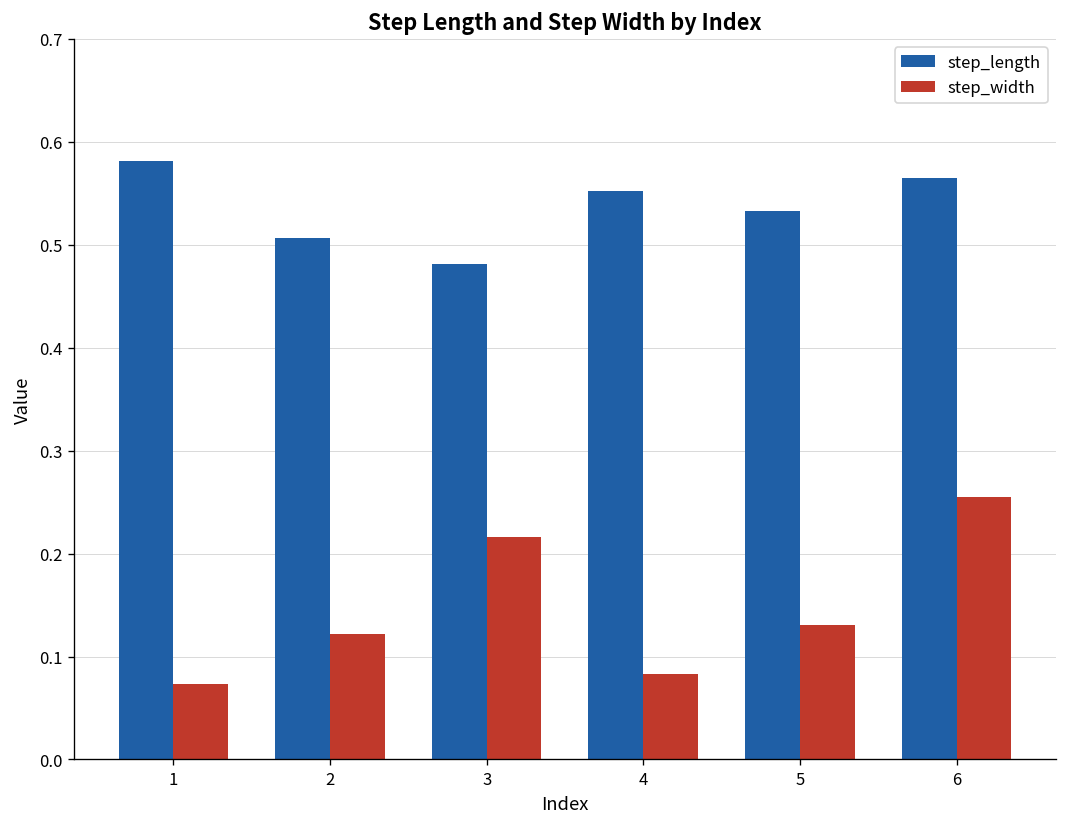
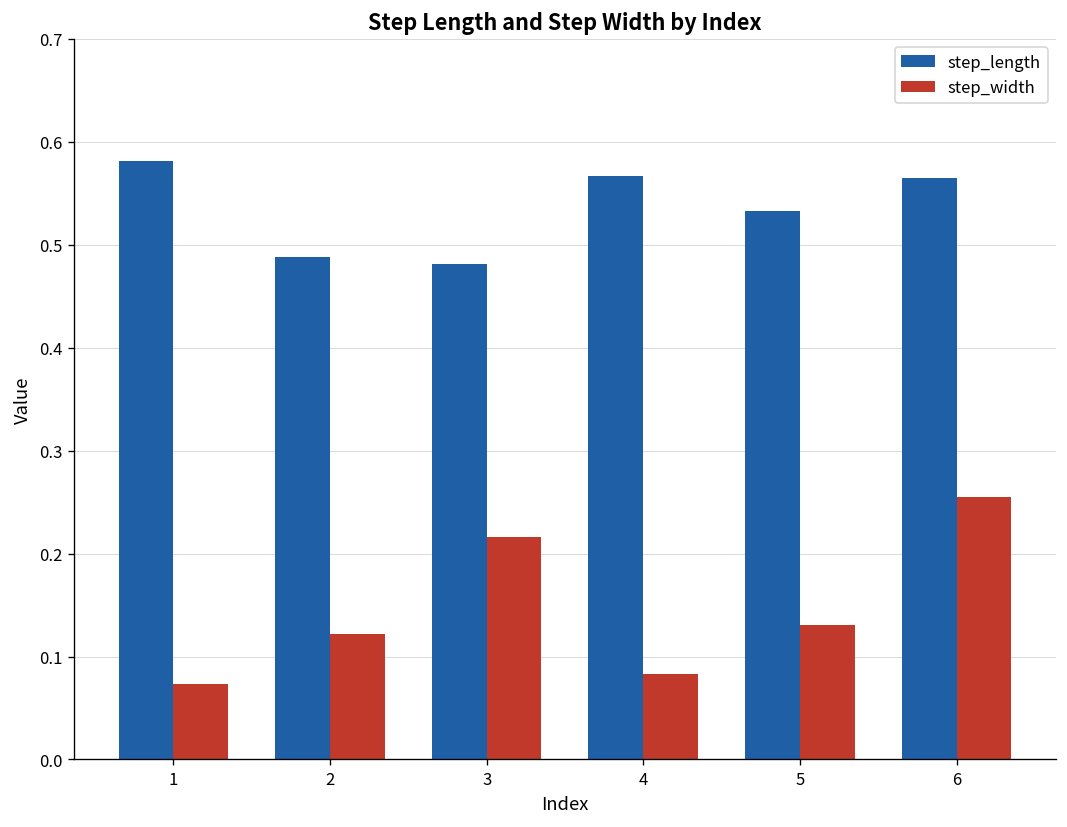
  {
    "step_length": {
      "1": 0.58,
-     "2": 0.51,
+     "2": 0.49,
      "3": 0.48,
-     "4": 0.55,
+     "4": 0.57,
      "5": 0.53,
      "6": 0.56
    },
    "step_width": {
      "1": 0.07,
      "2": 0.12,
      "3": 0.22,
      "4": 0.08,
      "5": 0.13,
      "6": 0.25
    }
  }
